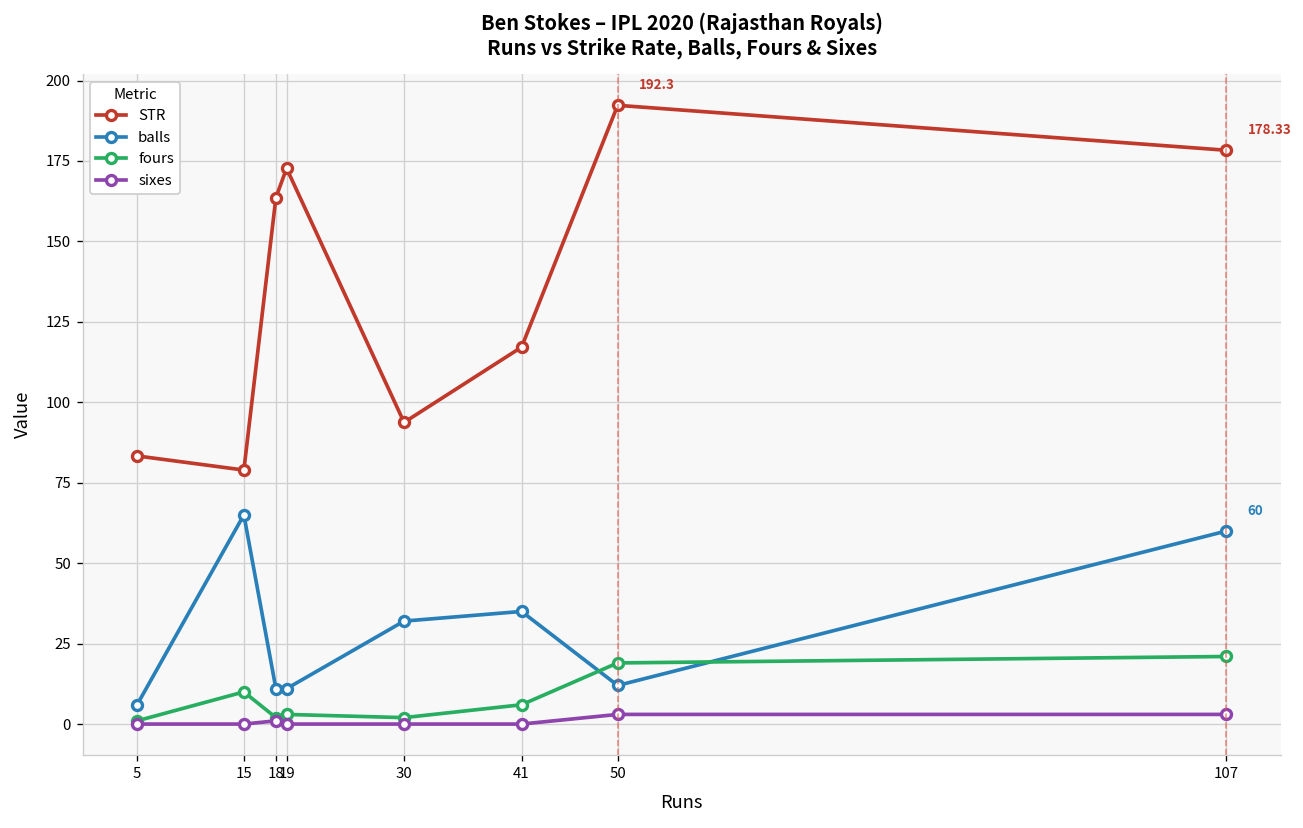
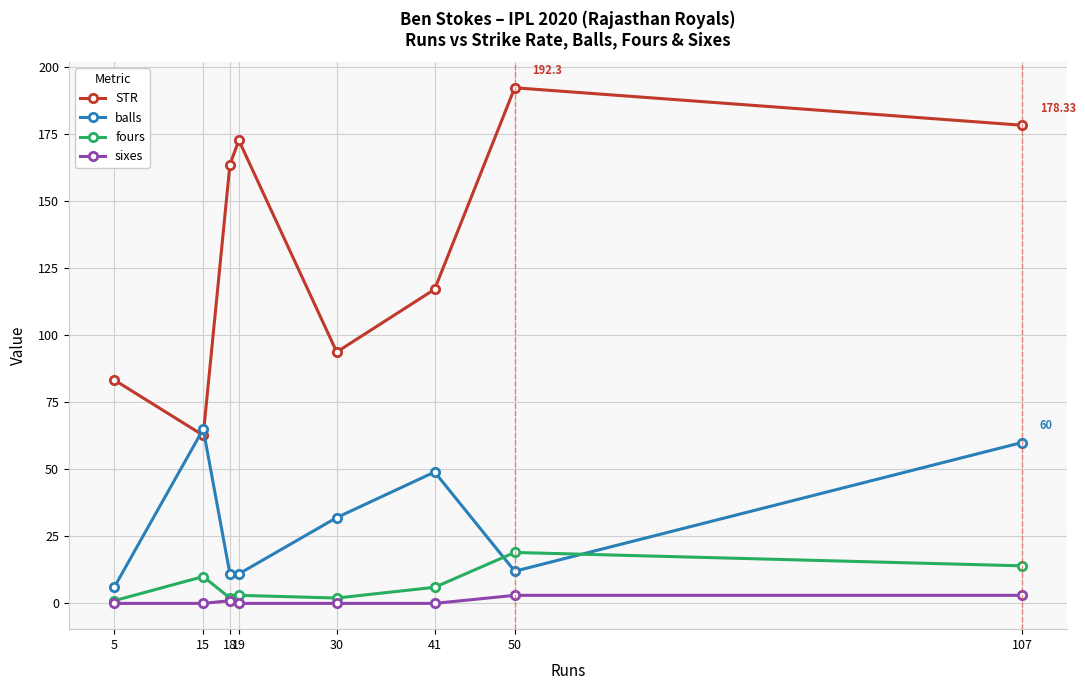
  {
    "STR": {
      "5": 83,
-     "15": 79,
+     "15": 63,
      "30": 94,
      "41": 117
    },
    "balls": {
      "5": 6,
      "15": 65,
      "30": 32,
-     "41": 35,
+     "41": 49,
      "50": 12
    },
    "fours": {
      "5": 1,
      "15": 10,
      "30": 2,
      "41": 6,
      "50": 19,
-     "107": 21
+     "107": 14
    },
    "sixes": {
      "5": 0,
      "15": 0,
      "30": 0,
      "41": 0,
      "50": 3,
      "107": 3
    }
  }
